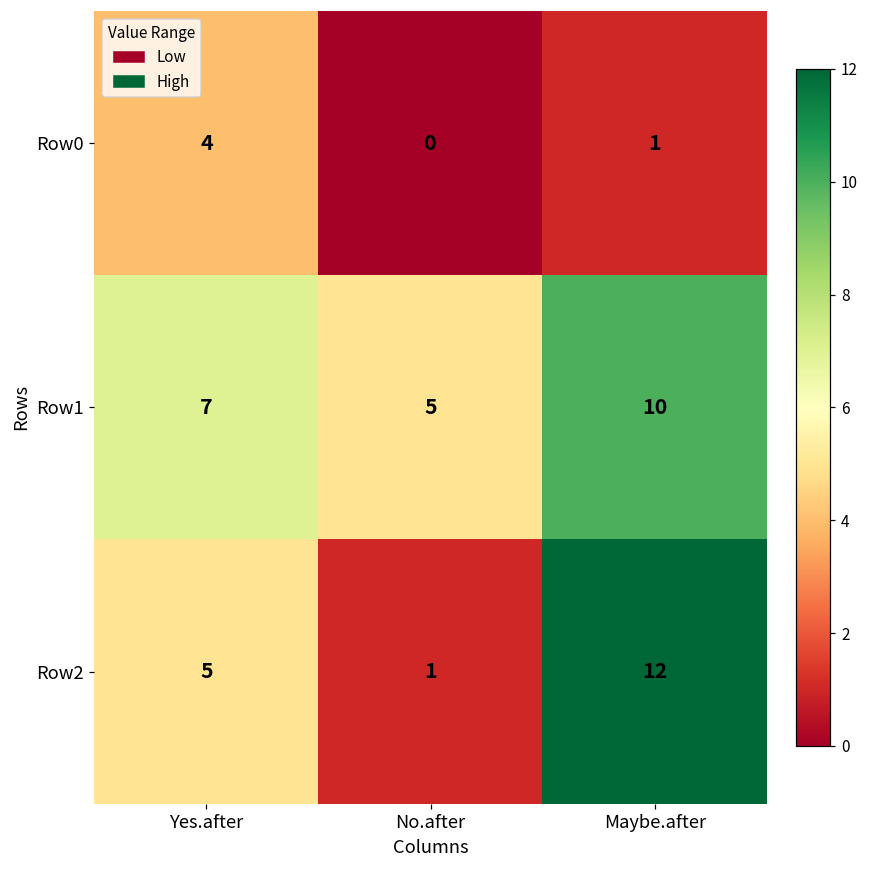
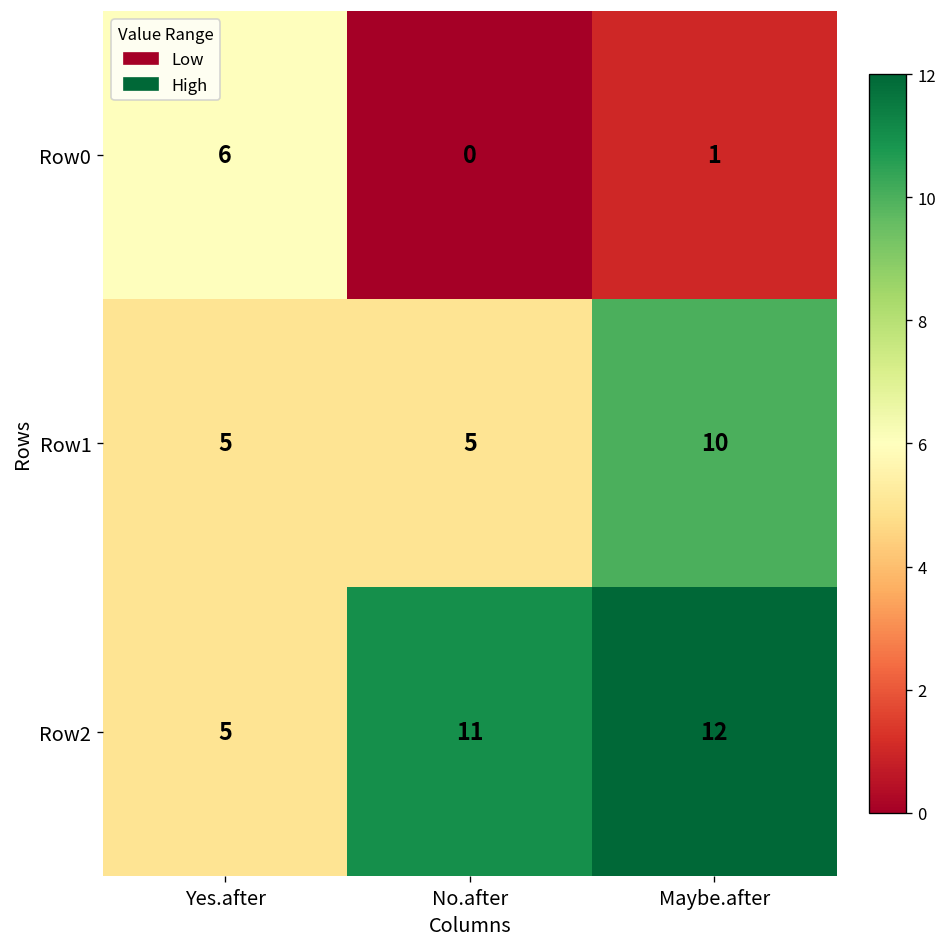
  {
    "Row0": {
-     "Yes.after": 4,
+     "Yes.after": 6,
      "No.after": 0,
      "Maybe.after": 1
    },
    "Row1": {
-     "Yes.after": 7,
+     "Yes.after": 5,
      "No.after": 5,
      "Maybe.after": 10
    },
    "Row2": {
      "Yes.after": 5,
-     "No.after": 1,
+     "No.after": 11,
      "Maybe.after": 12
    }
  }
